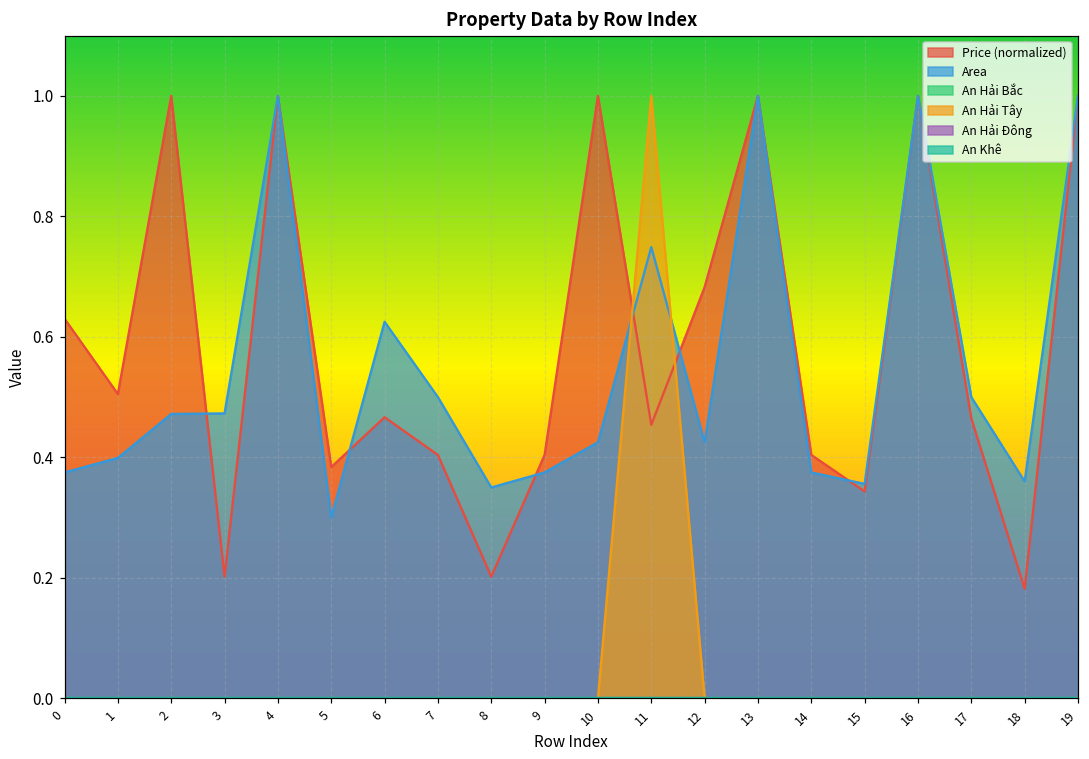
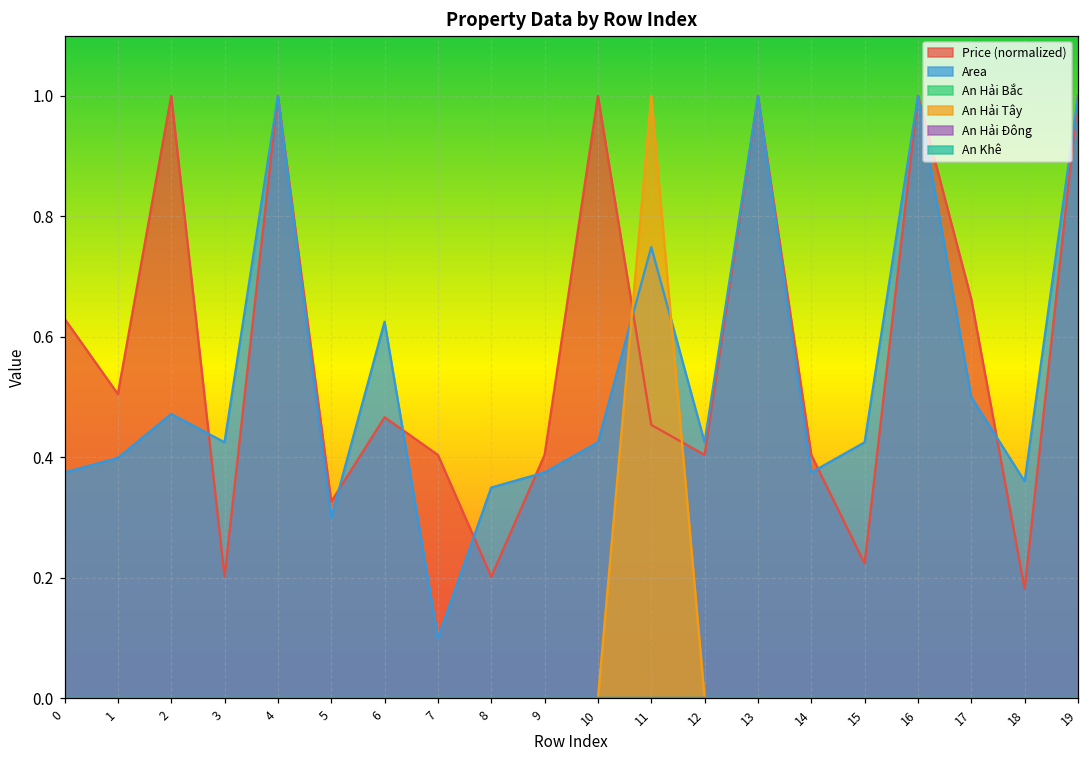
  {
    "Price (normalized)": {
      "0": 0.63,
      "1": 0.51,
      "2": 1.00,
      "3": 0.20,
-     "5": 0.38,
+     "5": 0.33,
      "6": 0.47,
      "7": 0.40,
      "8": 0.20,
      "9": 0.40,
      "10": 1.00,
      "11": 0.45,
-     "12": 0.68,
+     "12": 0.40,
      "14": 0.40,
-     "15": 0.34,
-     "17": 0.46,
+     "15": 0.22,
+     "17": 0.66,
      "18": 0.18
    },
    "Area": {
      "0": 0.38,
      "1": 0.40,
      "2": 0.47,
-     "3": 0.47,
+     "3": 0.43,
      "5": 0.30,
      "6": 0.63,
-     "7": 0.5,
+     "7": 0.1,
      "8": 0.35,
      "9": 0.38,
      "10": 0.43,
      "11": 0.75,
      "12": 0.43,
      "14": 0.38,
-     "15": 0.36,
+     "15": 0.43,
      "17": 0.50,
      "18": 0.36
    },
    "An Khê": {
      "11": 0.00
    },
    "An Hải Tây": {
      "11": 1.00
    }
  }
